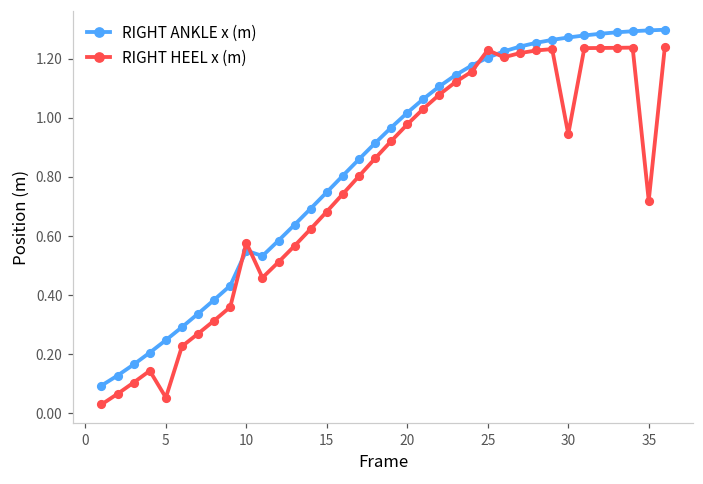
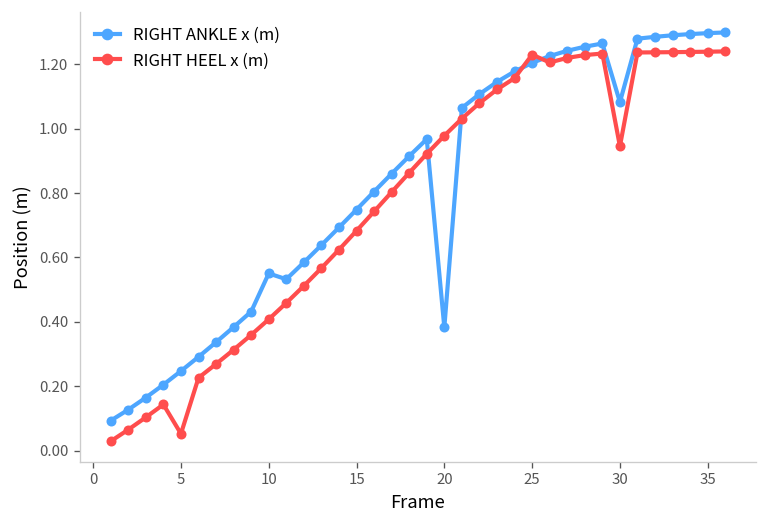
  {
    "RIGHT ANKLE x (m)": {
      "5": 0.25,
      "10": 0.55,
      "15": 0.75,
-     "20": 1.02,
+     "20": 0.38,
      "25": 1.20,
-     "30": 1.27,
+     "30": 1.08,
      "35": 1.30
    },
    "RIGHT HEEL x (m)": {
      "5": 0.05,
-     "10": 0.58,
+     "10": 0.41,
      "15": 0.68,
      "20": 0.98,
      "25": 1.23,
      "30": 0.95,
-     "35": 0.72
+     "35": 1.24
    }
  }
